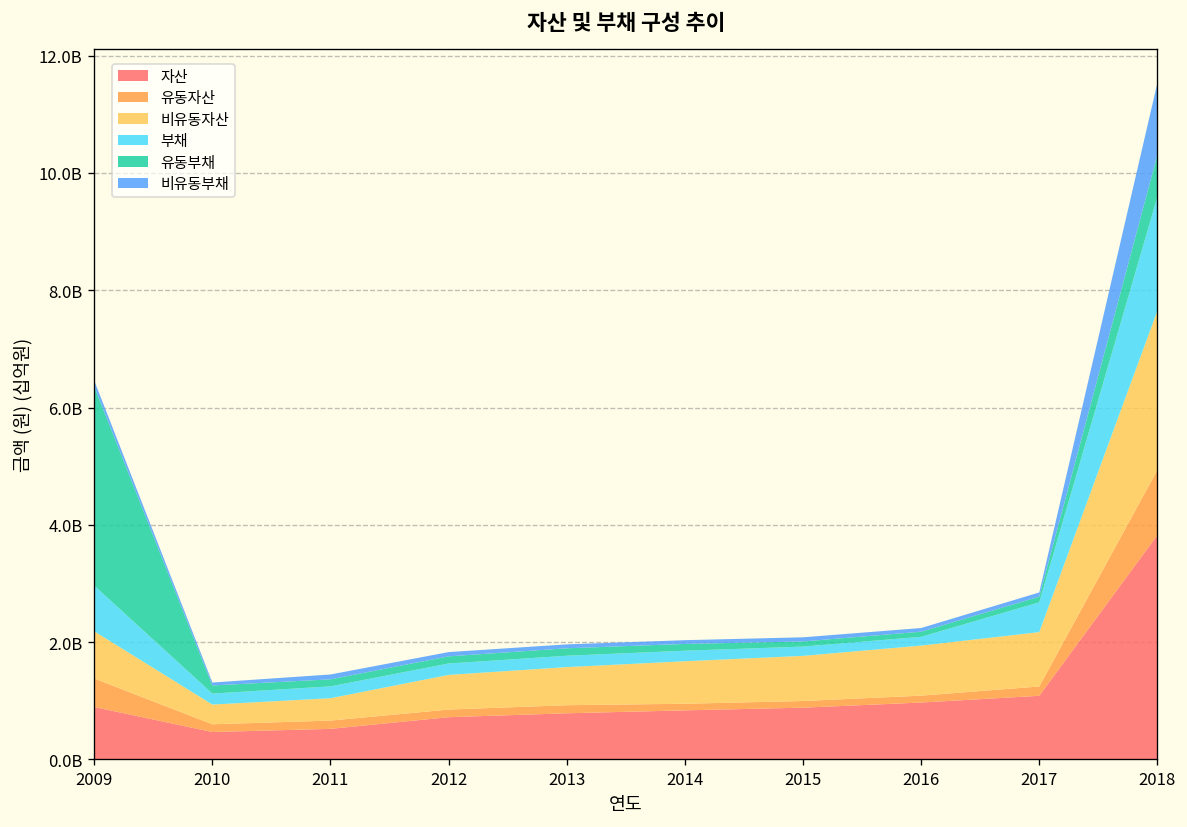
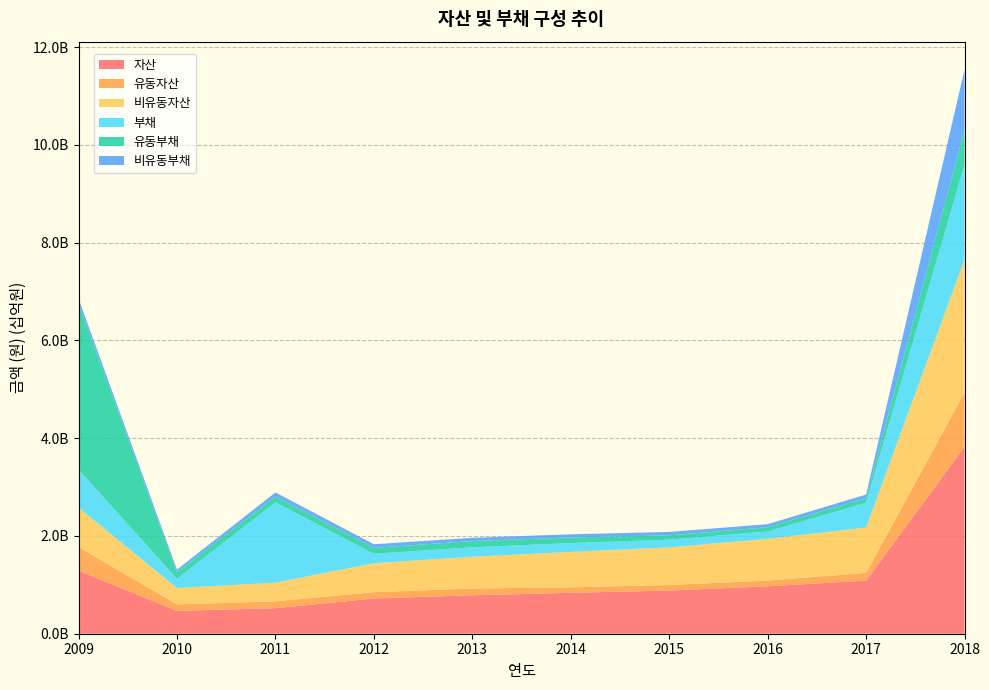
  {
    "자산": {
-     "2009": 900000000,
+     "2009": 1300000000,
      "2010": 500000000,
      "2011": 500000000,
      "2012": 700000000,
      "2013": 800000000,
      "2014": 800000000,
      "2015": 900000000,
      "2016": 1000000000,
      "2017": 1100000000,
      "2018": 3800000000
    },
    "부채": {
      "2009": 800000000,
      "2010": 200000000,
-     "2011": 200000000,
+     "2011": 1600000000,
      "2012": 200000000,
      "2013": 200000000,
      "2014": 200000000,
      "2015": 200000000,
      "2016": 100000000,
      "2017": 500000000,
      "2018": 1900000000
    },
    "유동부채": {
      "2009": 3400000000,
      "2011": 100000000,
      "2012": 100000000,
      "2013": 100000000,
      "2014": 100000000,
      "2015": 100000000,
      "2016": 100000000,
      "2017": 100000000,
      "2018": 700000000
    },
    "비유동부채": {
      "2009": 100000000,
      "2011": 100000000,
      "2012": 100000000,
      "2013": 100000000,
      "2014": 100000000,
      "2015": 100000000,
      "2016": 100000000,
      "2017": 100000000,
      "2018": 1200000000
    }
  }
